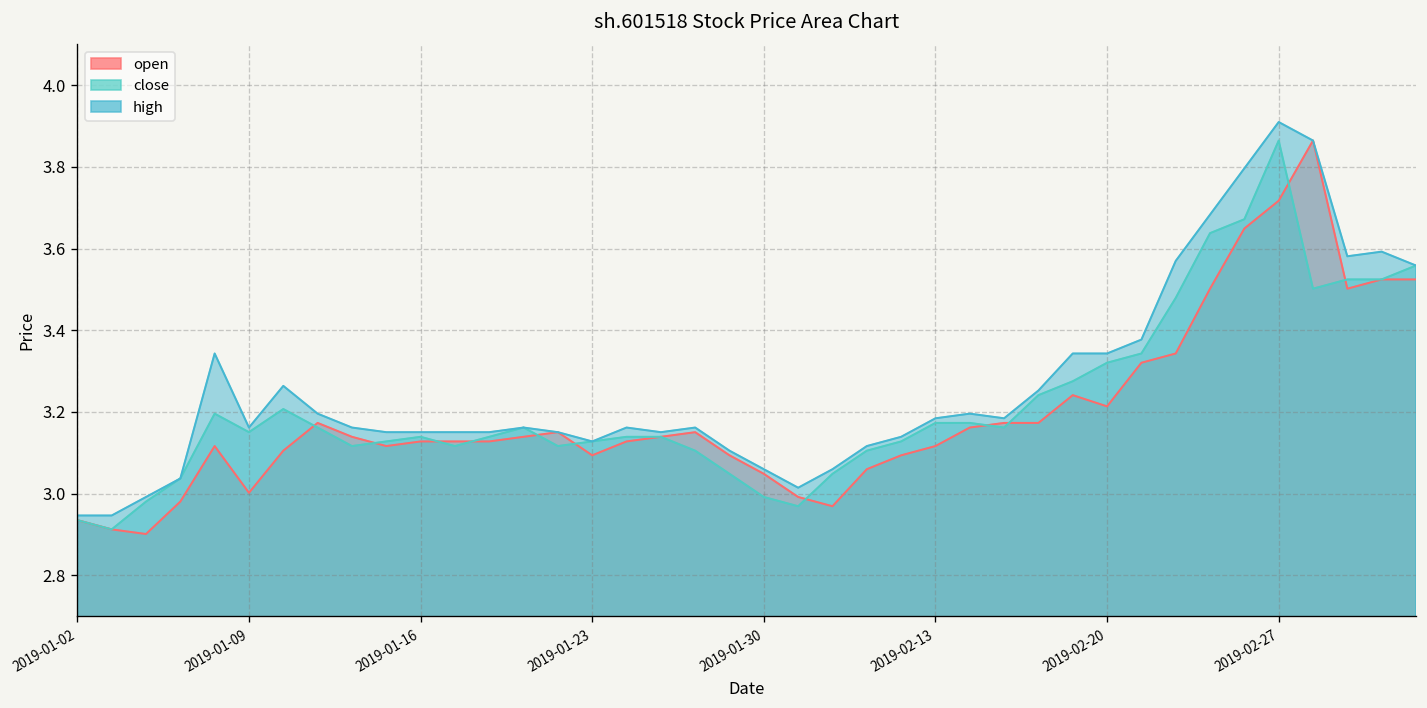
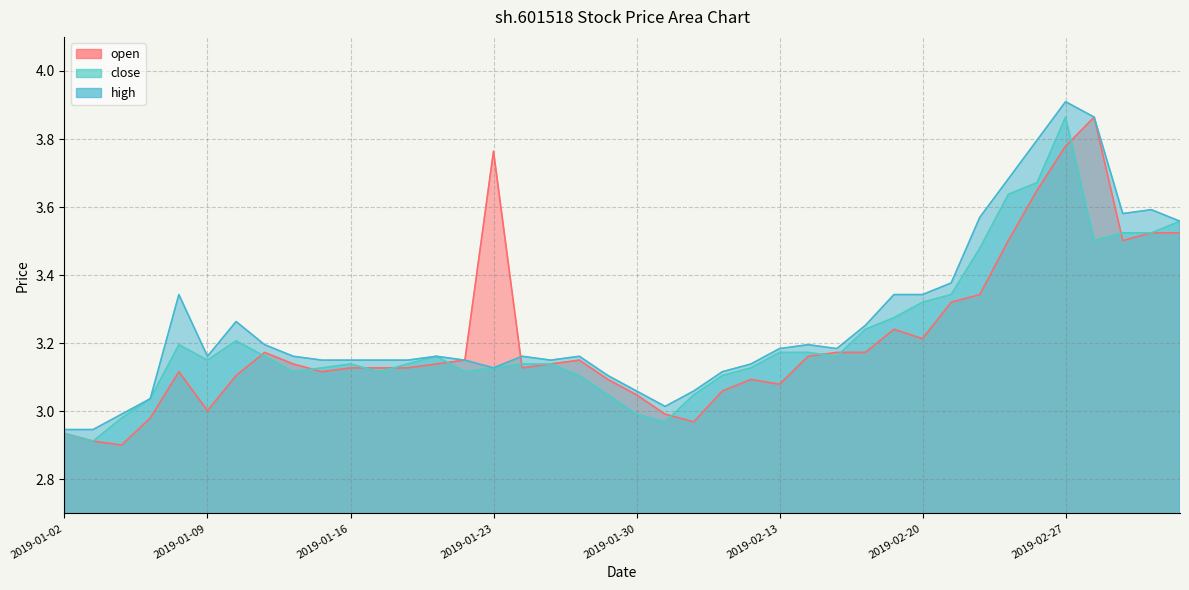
  {
    "open": {
      "2019-01-09": 3.00,
      "2019-01-16": 3.13,
-     "2019-01-23": 3.09,
+     "2019-01-23": 3.76,
      "2019-01-30": 3.05,
-     "2019-02-13": 3.12,
+     "2019-02-13": 3.08,
      "2019-02-20": 3.21,
-     "2019-02-27": 3.72
+     "2019-02-27": 3.78
    }
  }
